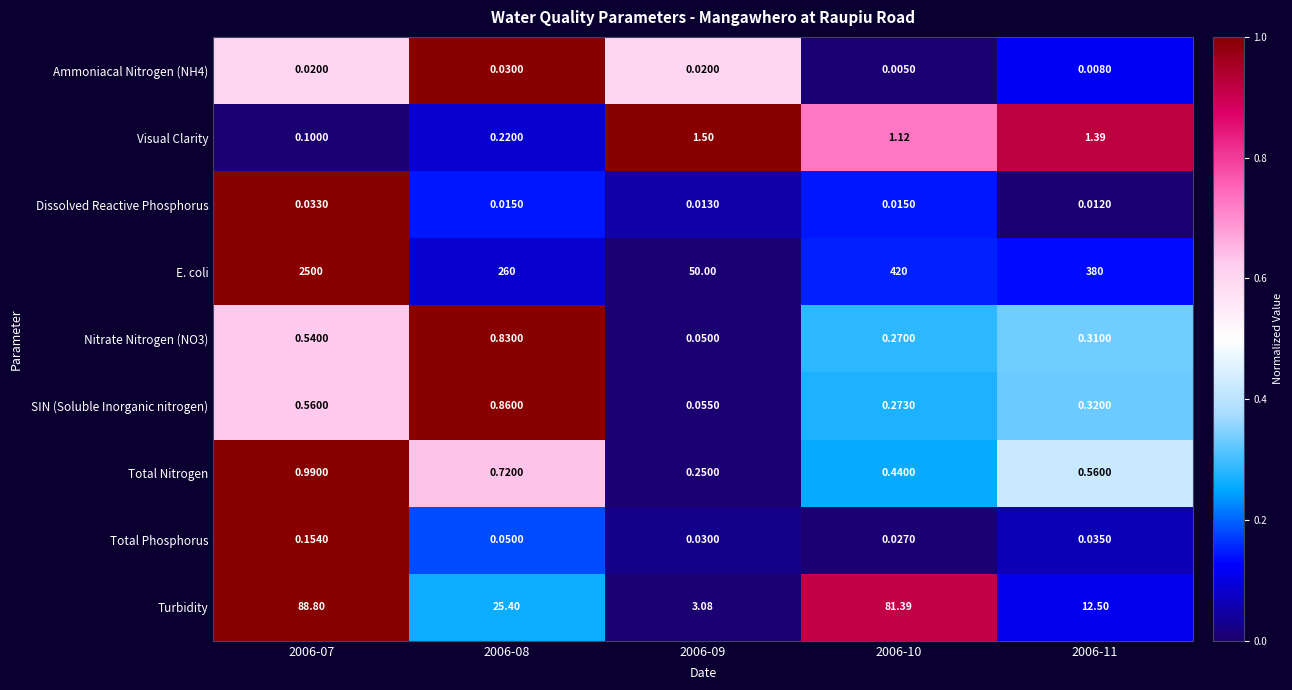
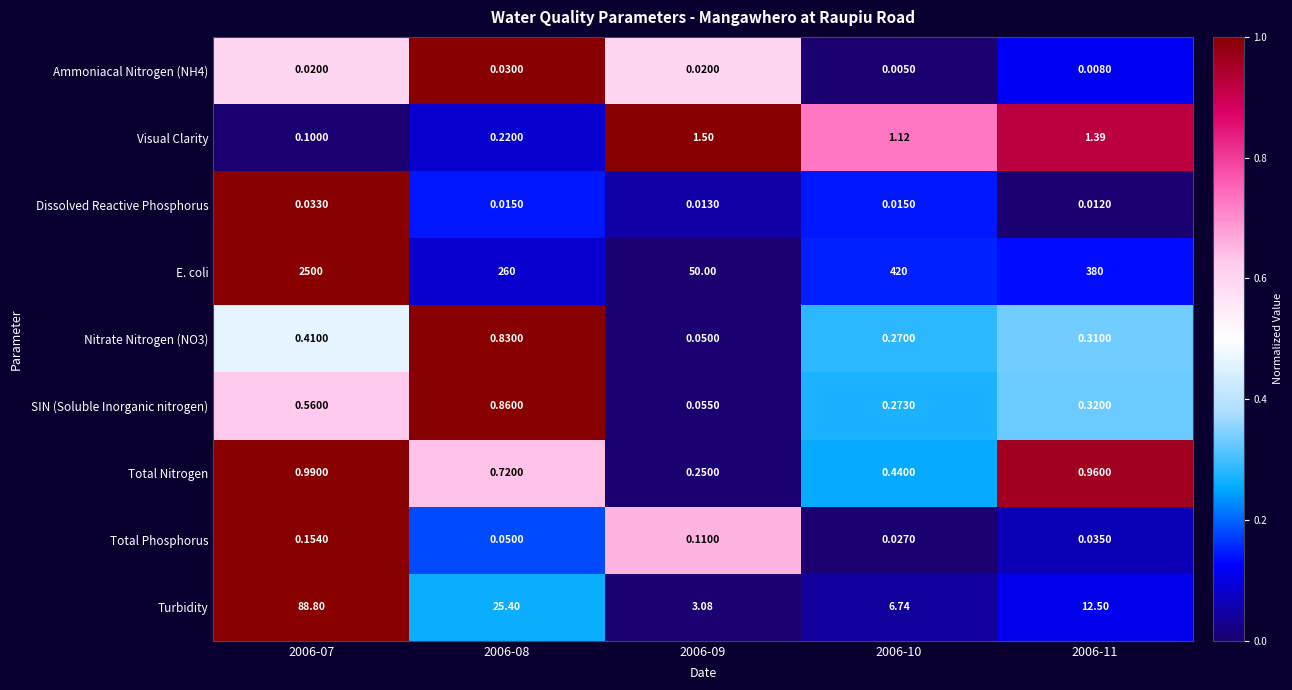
  {
    "Ammoniacal Nitrogen (NH4)": {
      "2006-07": 0.0200,
      "2006-08": 0.0300,
      "2006-09": 0.0200,
      "2006-10": 0.0050,
      "2006-11": 0.0080
    },
    "Visual Clarity": {
      "2006-07": 0.1000,
      "2006-08": 0.2200,
      "2006-09": 1.50,
      "2006-10": 1.12,
      "2006-11": 1.39
    },
    "Dissolved Reactive Phosphorus": {
      "2006-07": 0.0330,
      "2006-08": 0.0150,
      "2006-09": 0.0130,
      "2006-10": 0.0150,
      "2006-11": 0.0120
    },
    "E. coli": {
      "2006-07": 2500,
      "2006-08": 260,
      "2006-09": 50.00,
      "2006-10": 420,
      "2006-11": 380
    },
    "Nitrate Nitrogen (NO3)": {
-     "2006-07": 0.5400,
+     "2006-07": 0.4100,
      "2006-08": 0.8300,
      "2006-09": 0.0500,
      "2006-10": 0.2700,
      "2006-11": 0.3100
    },
    "SIN (Soluble Inorganic nitrogen)": {
      "2006-07": 0.5600,
      "2006-08": 0.8600,
      "2006-09": 0.0550,
      "2006-10": 0.2730,
      "2006-11": 0.3200
    },
    "Total Nitrogen": {
      "2006-07": 0.9900,
      "2006-08": 0.7200,
      "2006-09": 0.2500,
      "2006-10": 0.4400,
-     "2006-11": 0.5600
+     "2006-11": 0.9600
    },
    "Total Phosphorus": {
      "2006-07": 0.1540,
      "2006-08": 0.0500,
-     "2006-09": 0.0300,
+     "2006-09": 0.1100,
      "2006-10": 0.0270,
      "2006-11": 0.0350
    },
    "Turbidity": {
      "2006-07": 88.80,
      "2006-08": 25.40,
      "2006-09": 3.08,
-     "2006-10": 81.39,
+     "2006-10": 6.74,
      "2006-11": 12.50
    }
  }
